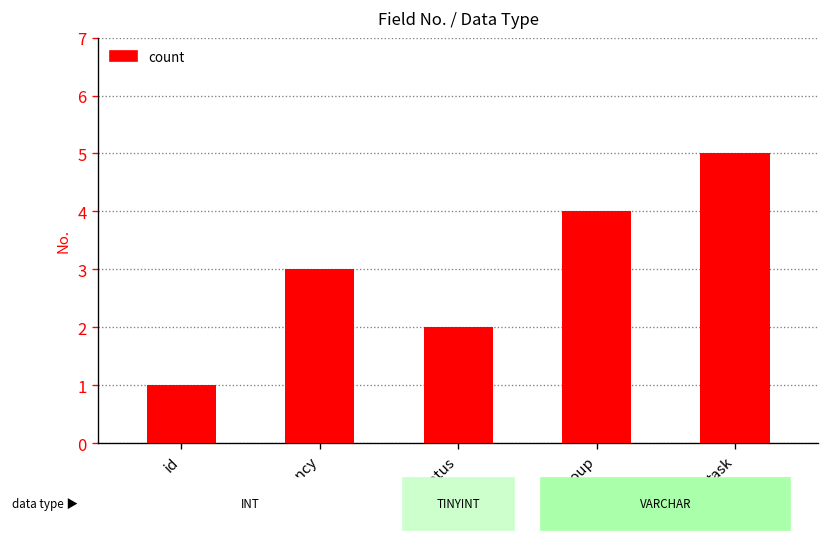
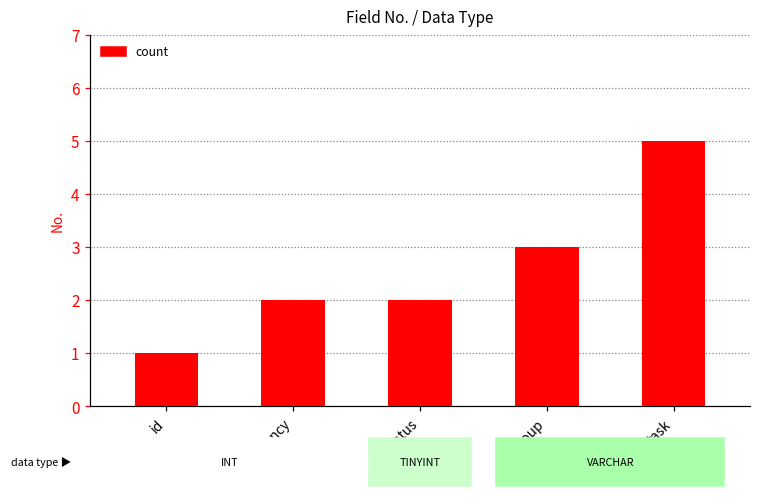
  {
    "id": 1,
-   "frequency": 3,
+   "frequency": 2,
    "status": 2,
-   "group": 4,
+   "group": 3,
    "task": 5
  }
